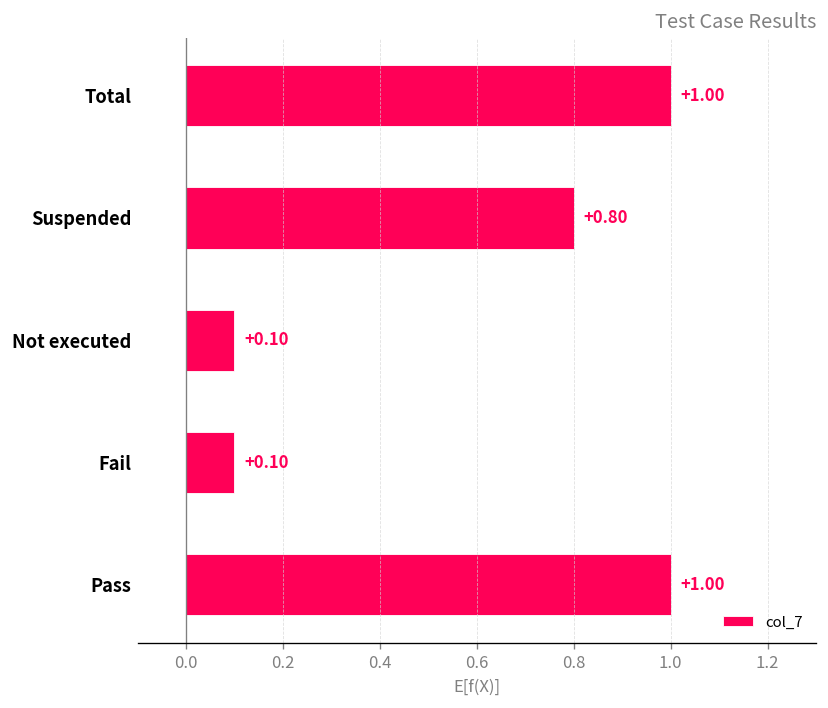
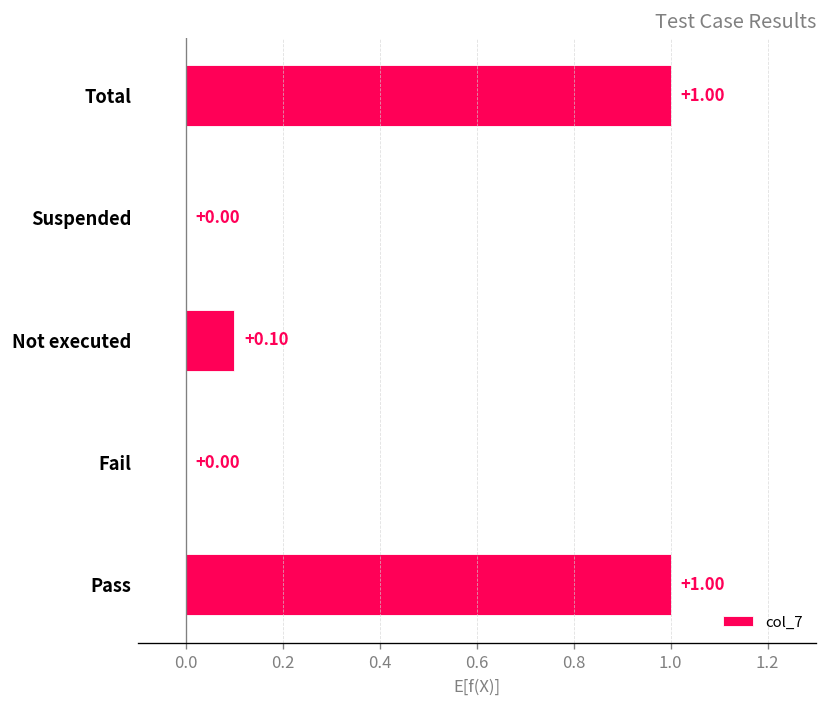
  {
    "Total": "+1.00",
-   "Suspended": "+0.80",
+   "Suspended": "+0.00",
    "Not executed": "+0.10",
-   "Fail": "+0.10",
+   "Fail": "+0.00",
    "Pass": "+1.00"
  }
